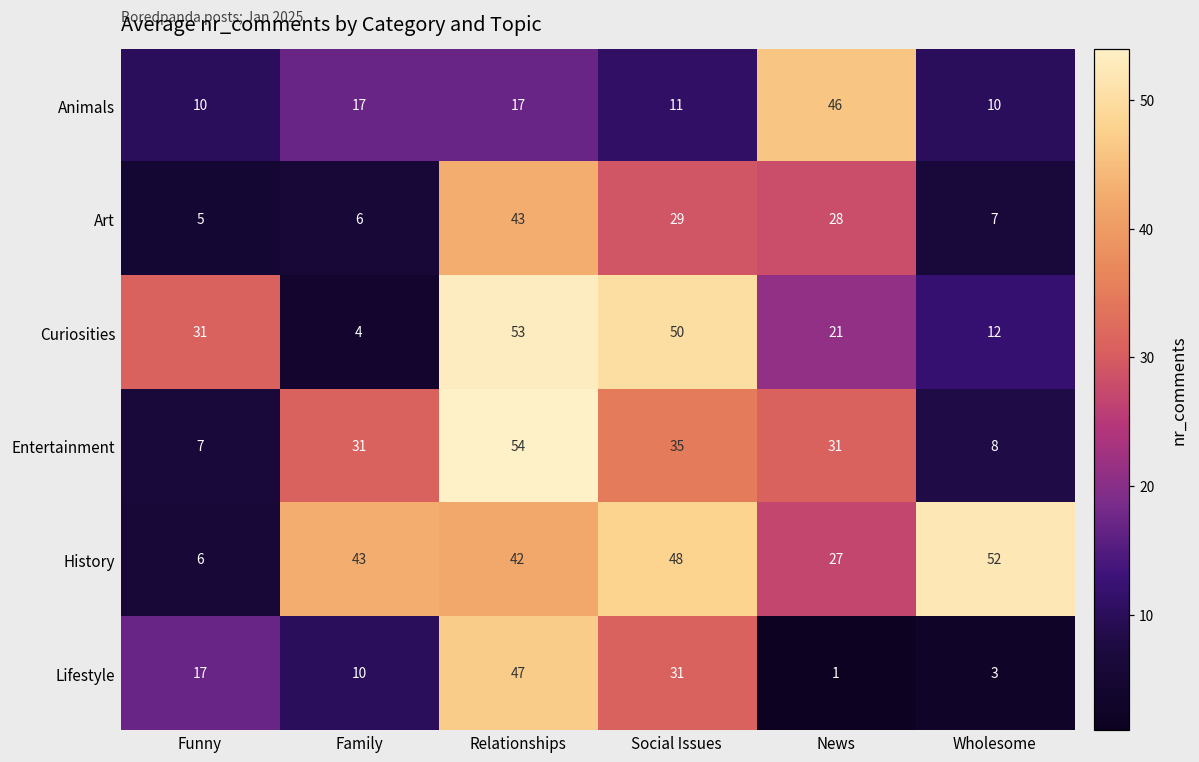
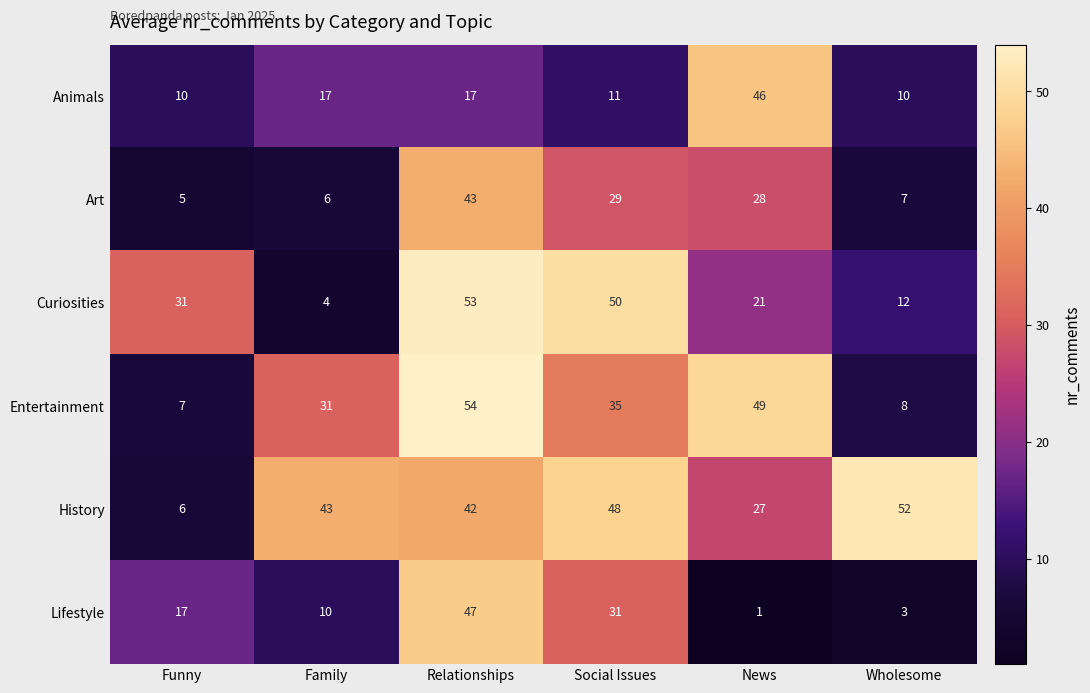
  {
    "Animals": {
      "Funny": 10,
      "Family": 17,
      "Relationships": 17,
      "Social Issues": 11,
      "News": 46,
      "Wholesome": 10
    },
    "Art": {
      "Funny": 5,
      "Family": 6,
      "Relationships": 43,
      "Social Issues": 29,
      "News": 28,
      "Wholesome": 7
    },
    "Curiosities": {
      "Funny": 31,
      "Family": 4,
      "Relationships": 53,
      "Social Issues": 50,
      "News": 21,
      "Wholesome": 12
    },
    "Entertainment": {
      "Funny": 7,
      "Family": 31,
      "Relationships": 54,
      "Social Issues": 35,
-     "News": 31,
+     "News": 49,
      "Wholesome": 8
    },
    "History": {
      "Funny": 6,
      "Family": 43,
      "Relationships": 42,
      "Social Issues": 48,
      "News": 27,
      "Wholesome": 52
    },
    "Lifestyle": {
      "Funny": 17,
      "Family": 10,
      "Relationships": 47,
      "Social Issues": 31,
      "News": 1,
      "Wholesome": 3
    }
  }
